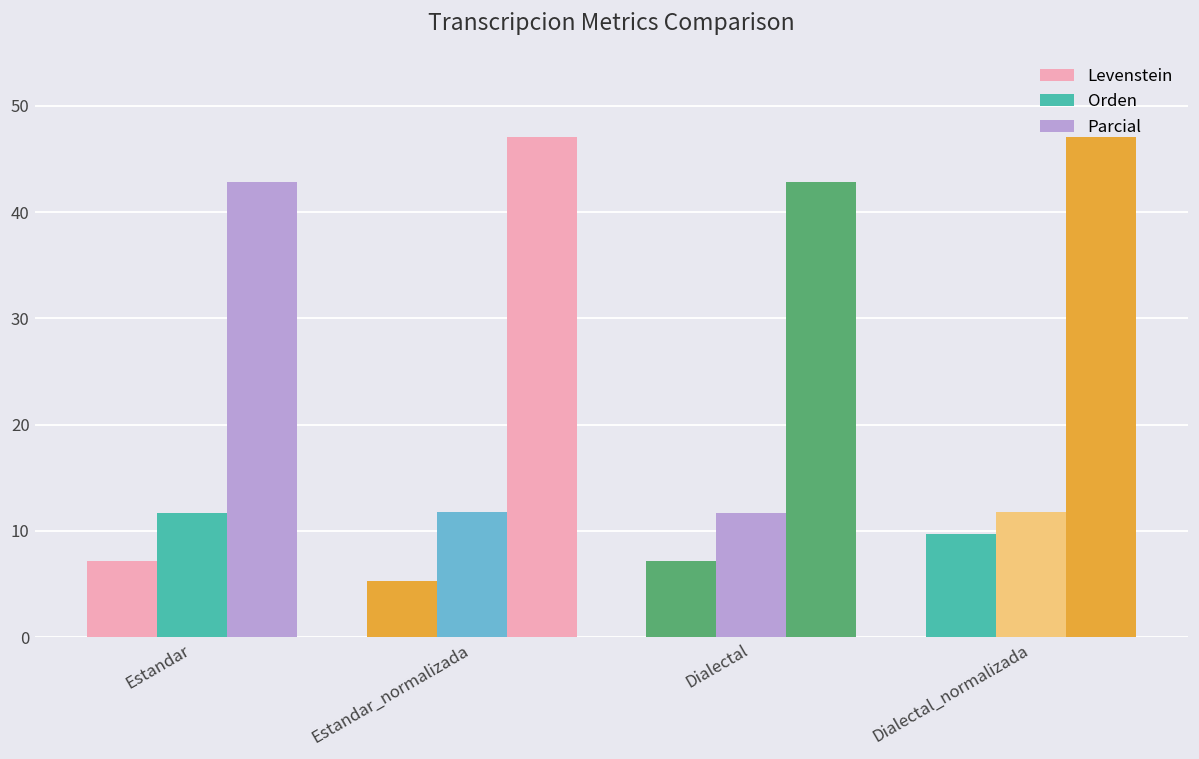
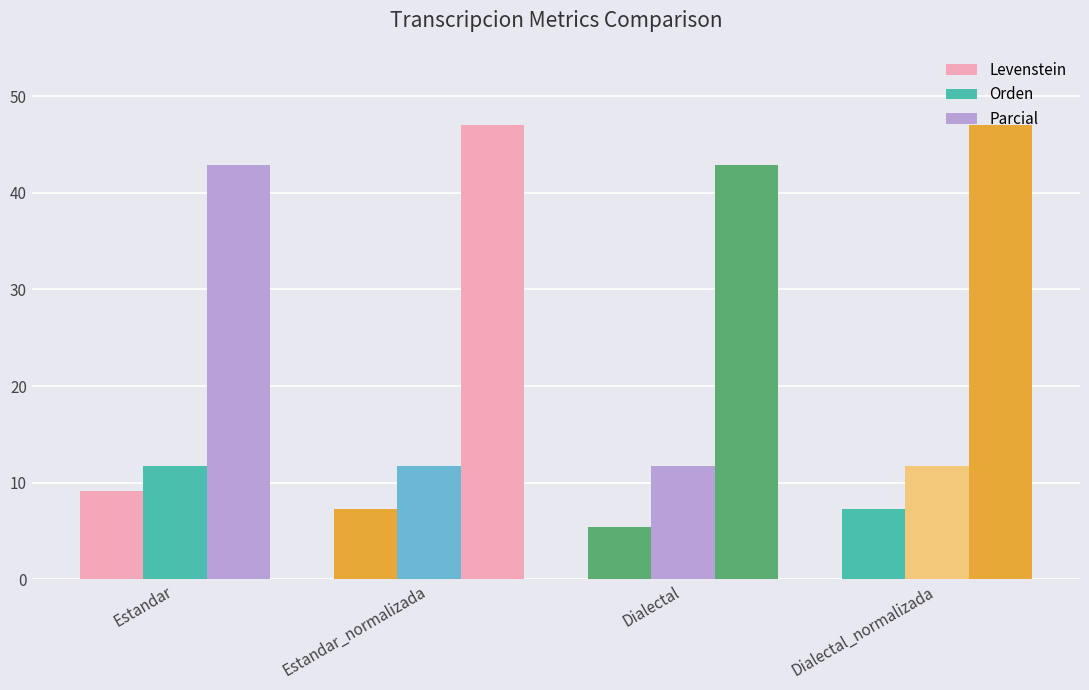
  {
    "Levenstein": {
-     "Estandar": 7,
-     "Estandar_normalizada": 5,
-     "Dialectal": 7,
-     "Dialectal_normalizada": 10
+     "Estandar": 9,
+     "Estandar_normalizada": 7,
+     "Dialectal": 5,
+     "Dialectal_normalizada": 7
    },
    "Orden": {
      "Estandar": 12,
      "Estandar_normalizada": 12,
      "Dialectal": 12,
      "Dialectal_normalizada": 12
    },
    "Parcial": {
      "Estandar": 43,
      "Estandar_normalizada": 47,
      "Dialectal": 43,
      "Dialectal_normalizada": 47
    }
  }
